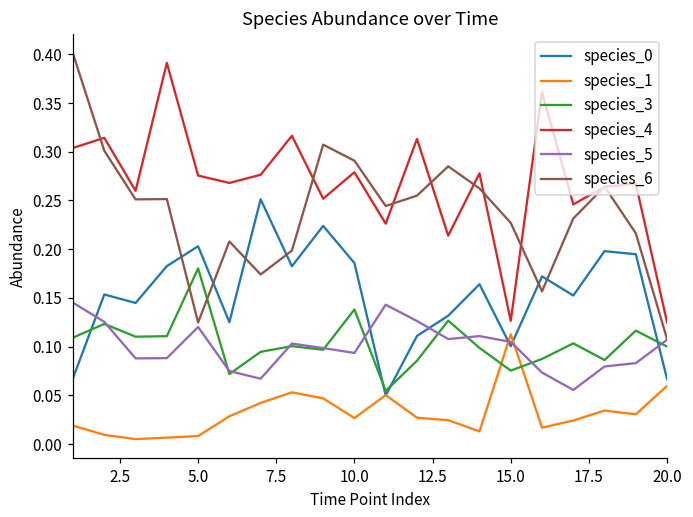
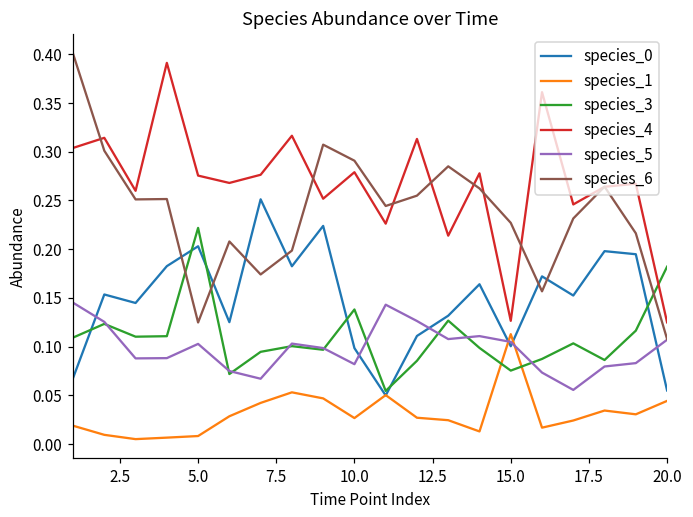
  {
    "species_0": {
      "5.0": 0.20,
-     "10.0": 0.19,
+     "10.0": 0.10,
      "15.0": 0.10,
-     "20.0": 0.07
+     "20.0": 0.06
    },
    "species_1": {
      "5.0": 0.01,
      "10.0": 0.03,
      "15.0": 0.11,
-     "20.0": 0.06
+     "20.0": 0.04
    },
    "species_3": {
-     "5.0": 0.18,
+     "5.0": 0.22,
      "10.0": 0.14,
      "15.0": 0.08,
-     "20.0": 0.10
+     "20.0": 0.18
    },
    "species_4": {
      "5.0": 0.28,
      "10.0": 0.28,
      "15.0": 0.13,
      "20.0": 0.12
    },
    "species_5": {
-     "5.0": 0.12,
-     "10.0": 0.09,
+     "5.0": 0.10,
+     "10.0": 0.08,
      "15.0": 0.10
    },
    "species_6": {
      "5.0": 0.12,
      "10.0": 0.29,
      "15.0": 0.23
    }
  }
